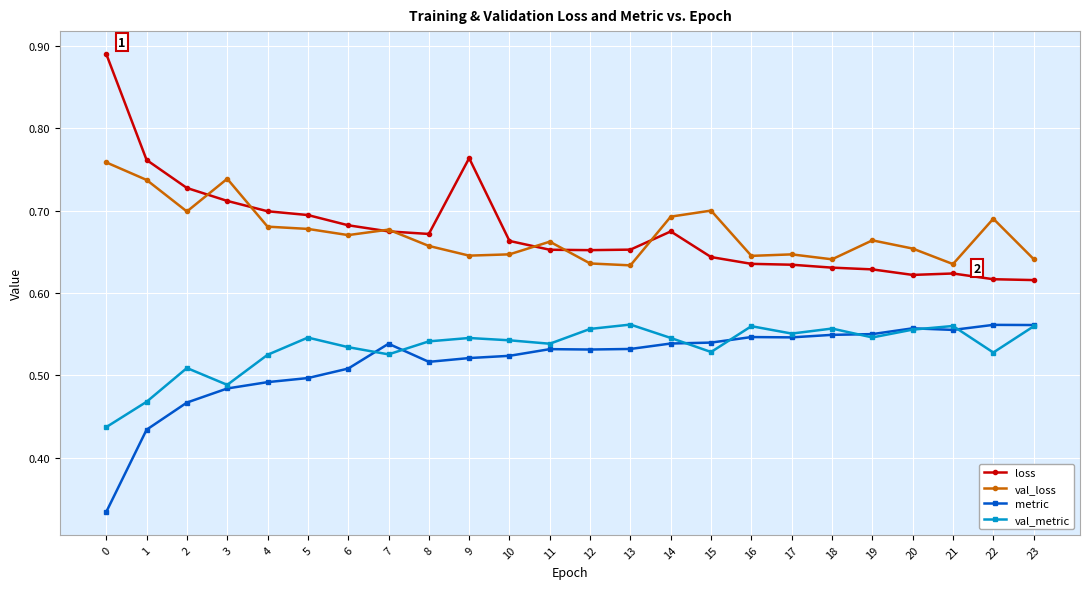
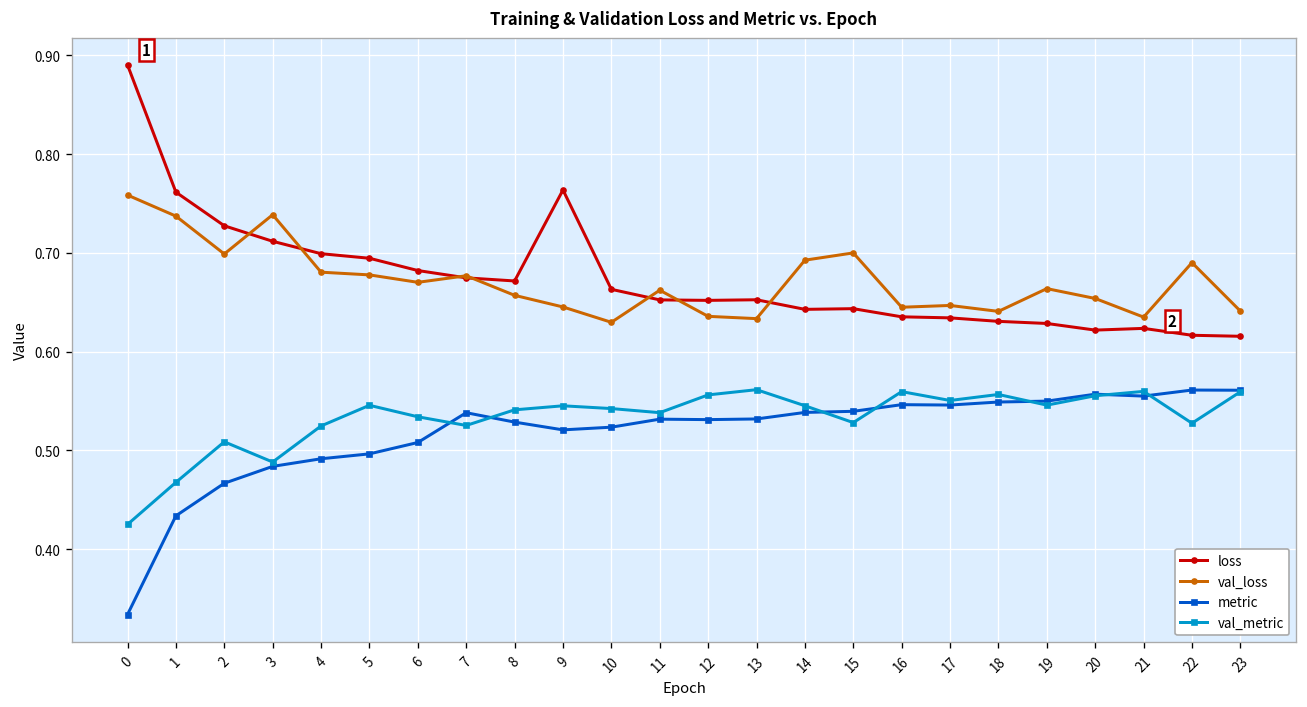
  {
    "loss": {
      "1": 0.76,
      "2": 0.73,
      "3": 0.71,
      "4": 0.70,
      "5": 0.69,
      "6": 0.68,
      "8": 0.67,
      "9": 0.76,
      "10": 0.66,
      "11": 0.65,
      "12": 0.65,
      "13": 0.65,
-     "14": 0.67,
+     "14": 0.64,
      "15": 0.64,
      "16": 0.64,
      "17": 0.63,
      "18": 0.63,
      "19": 0.63,
      "20": 0.62,
      "21": 0.62,
      "23": 0.62
    },
    "val_loss": {
      "0": 0.76,
      "1": 0.74,
      "2": 0.70,
      "3": 0.74,
      "4": 0.68,
      "5": 0.68,
      "6": 0.67,
      "8": 0.66,
      "9": 0.65,
-     "10": 0.65,
+     "10": 0.63,
      "11": 0.66,
      "12": 0.64,
      "13": 0.63,
      "14": 0.69,
      "15": 0.70,
      "16": 0.64,
      "17": 0.65,
      "18": 0.64,
      "19": 0.66,
      "20": 0.65,
      "21": 0.63,
      "22": 0.69,
      "23": 0.64
    },
    "metric": {
      "0": 0.33,
      "1": 0.43,
      "2": 0.47,
      "3": 0.48,
      "4": 0.49,
      "5": 0.50,
      "6": 0.51,
      "7": 0.54,
-     "8": 0.52,
+     "8": 0.53,
      "9": 0.52,
      "10": 0.52,
      "11": 0.53,
      "12": 0.53,
      "13": 0.53,
      "14": 0.54,
      "15": 0.54,
      "16": 0.55,
      "17": 0.55,
      "18": 0.55,
      "19": 0.55,
      "21": 0.56,
      "22": 0.56
    },
    "val_metric": {
-     "0": 0.44,
+     "0": 0.43,
      "1": 0.47,
      "2": 0.51,
      "3": 0.49,
      "4": 0.52,
      "5": 0.55,
      "6": 0.53,
      "7": 0.53,
      "8": 0.54,
      "9": 0.55,
      "10": 0.54,
      "11": 0.54,
      "12": 0.56,
      "13": 0.56,
      "14": 0.55,
      "15": 0.53,
      "16": 0.56,
      "17": 0.55,
      "18": 0.56,
      "19": 0.55,
      "21": 0.56,
      "22": 0.53
    }
  }
